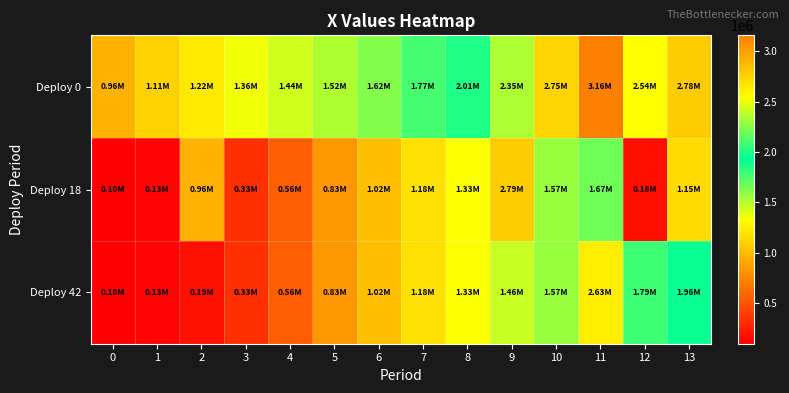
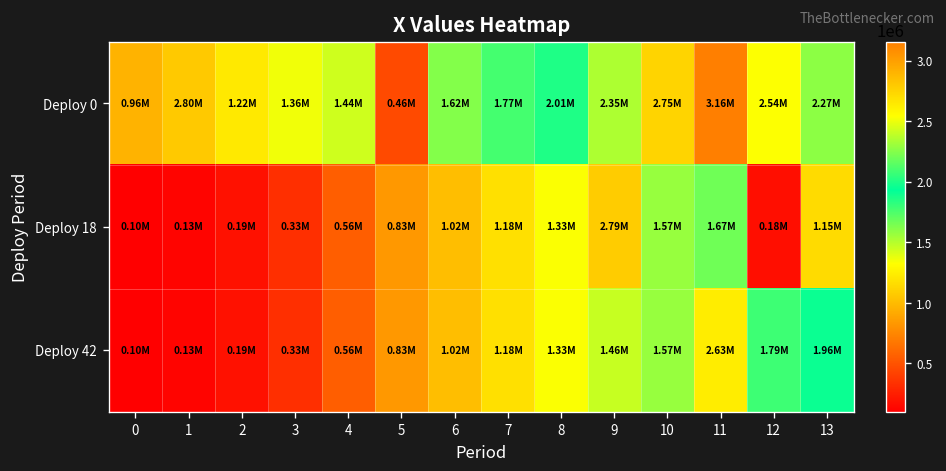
  {
    "Deploy 0": {
      "0": "0.96M",
-     "1": "1.11M",
+     "1": "2.80M",
      "2": "1.22M",
      "3": "1.36M",
      "4": "1.44M",
-     "5": "1.52M",
+     "5": "0.46M",
      "6": "1.62M",
      "7": "1.77M",
      "8": "2.01M",
      "9": "2.35M",
      "10": "2.75M",
      "11": "3.16M",
      "12": "2.54M",
-     "13": "2.78M"
+     "13": "2.27M"
    },
    "Deploy 18": {
      "0": "0.10M",
      "1": "0.13M",
-     "2": "0.96M",
+     "2": "0.19M",
      "3": "0.33M",
      "4": "0.56M",
      "5": "0.83M",
      "6": "1.02M",
      "7": "1.18M",
      "8": "1.33M",
      "9": "2.79M",
      "10": "1.57M",
      "11": "1.67M",
      "12": "0.18M",
      "13": "1.15M"
    },
    "Deploy 42": {
      "0": "0.10M",
      "1": "0.13M",
      "2": "0.19M",
      "3": "0.33M",
      "4": "0.56M",
      "5": "0.83M",
      "6": "1.02M",
      "7": "1.18M",
      "8": "1.33M",
      "9": "1.46M",
      "10": "1.57M",
      "11": "2.63M",
      "12": "1.79M",
      "13": "1.96M"
    }
  }
